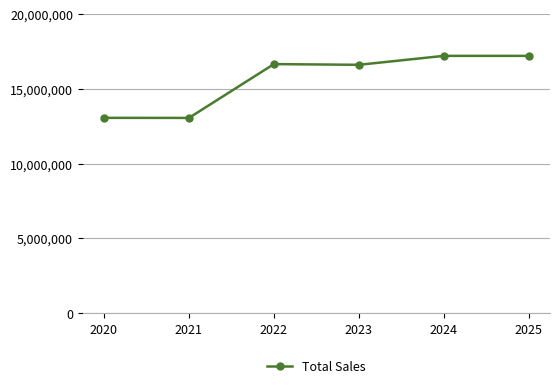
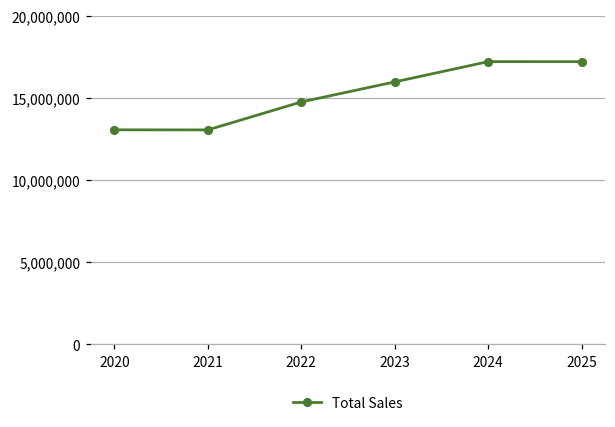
  {
    "2020": "13,100,000",
    "2021": "13,100,000",
-   "2022": "16,700,000",
-   "2023": "16,600,000",
+   "2022": "14,800,000",
+   "2023": "16,000,000",
    "2024": "17,200,000",
    "2025": "17,200,000"
  }
